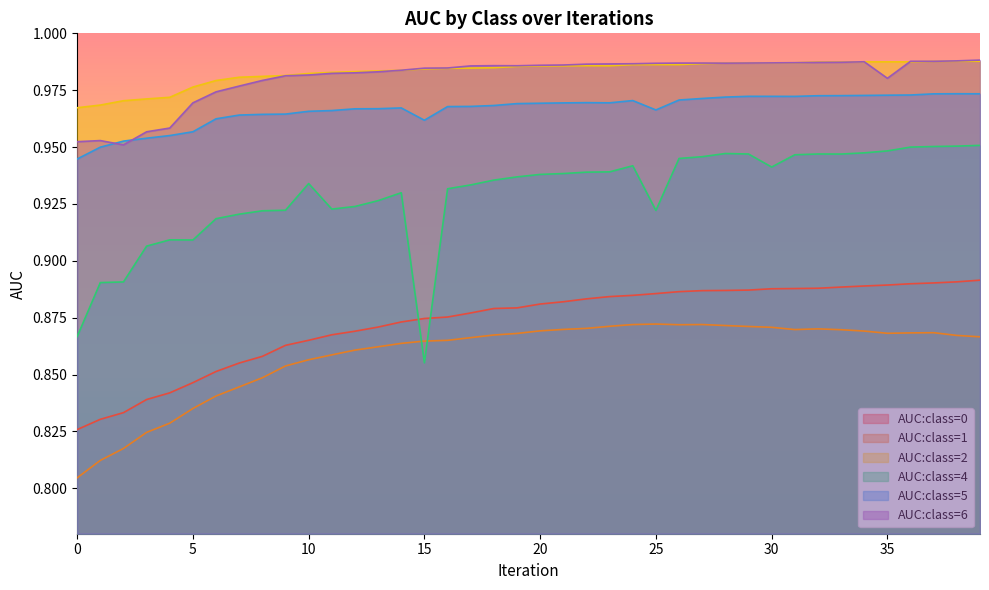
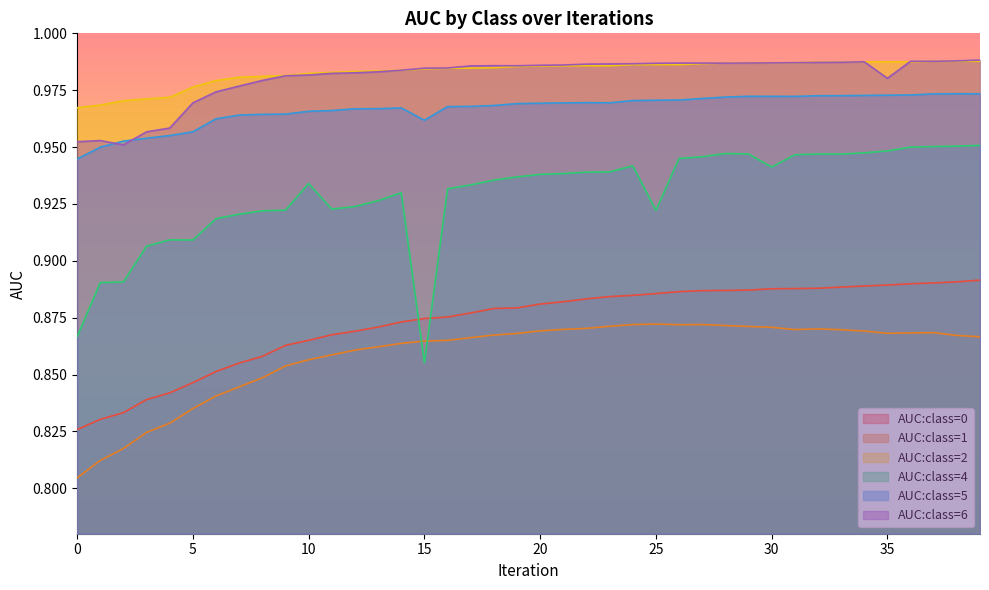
  {
    "AUC:class=4": {
      "0": 0.867,
      "5": 0.909,
      "10": 0.934,
      "15": 0.855,
      "20": 0.938,
      "25": 0.922,
      "30": 0.941,
      "35": 0.948
    },
    "AUC:class=5": {
      "0": 0.945,
      "5": 0.957,
      "10": 0.966,
      "15": 0.962,
      "20": 0.969,
-     "25": 0.966,
+     "25": 0.971,
      "30": 0.972,
      "35": 0.973
    },
    "AUC:class=6": {
      "0": 0.952,
      "5": 0.969,
      "35": 0.980
    }
  }
